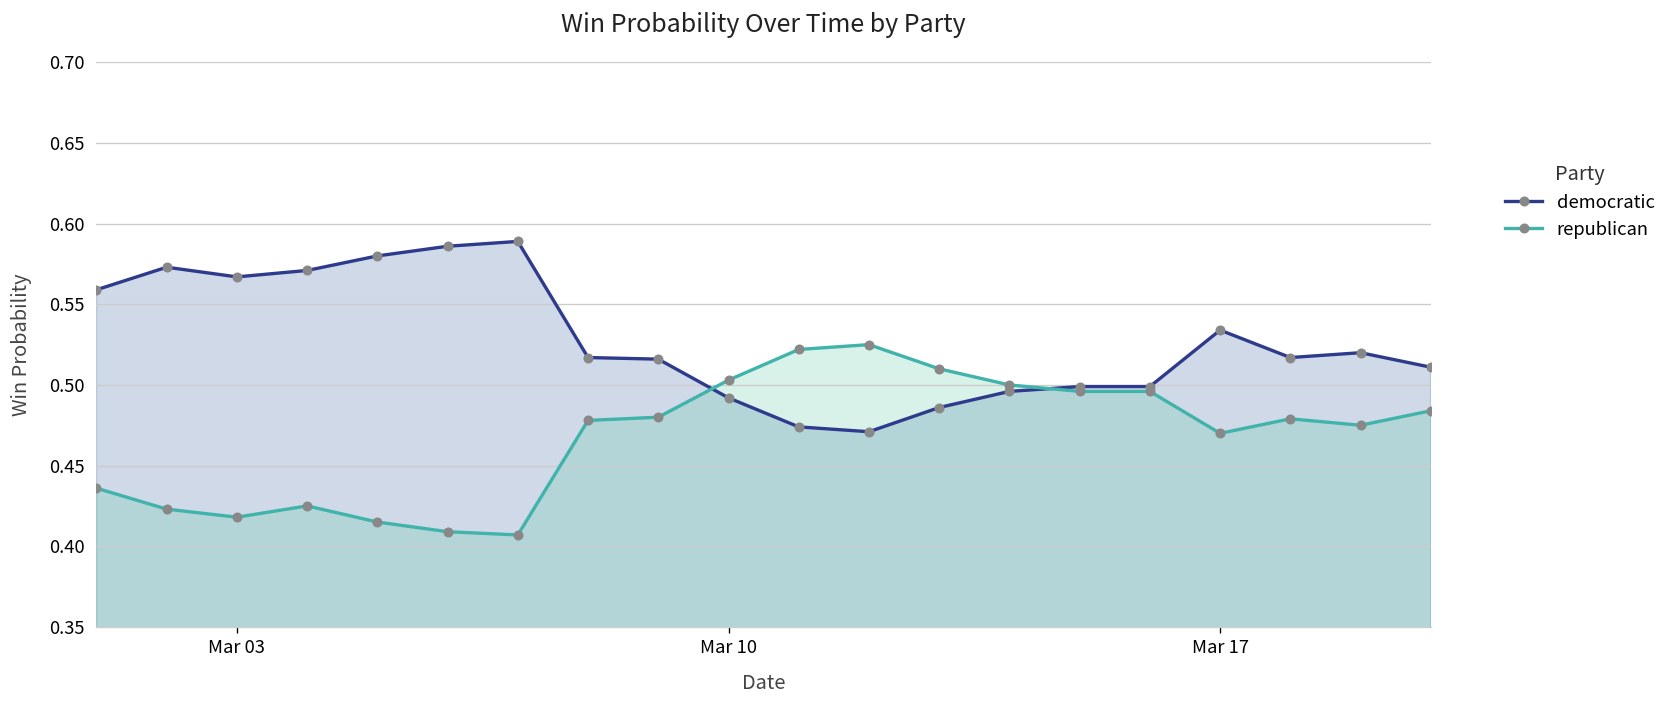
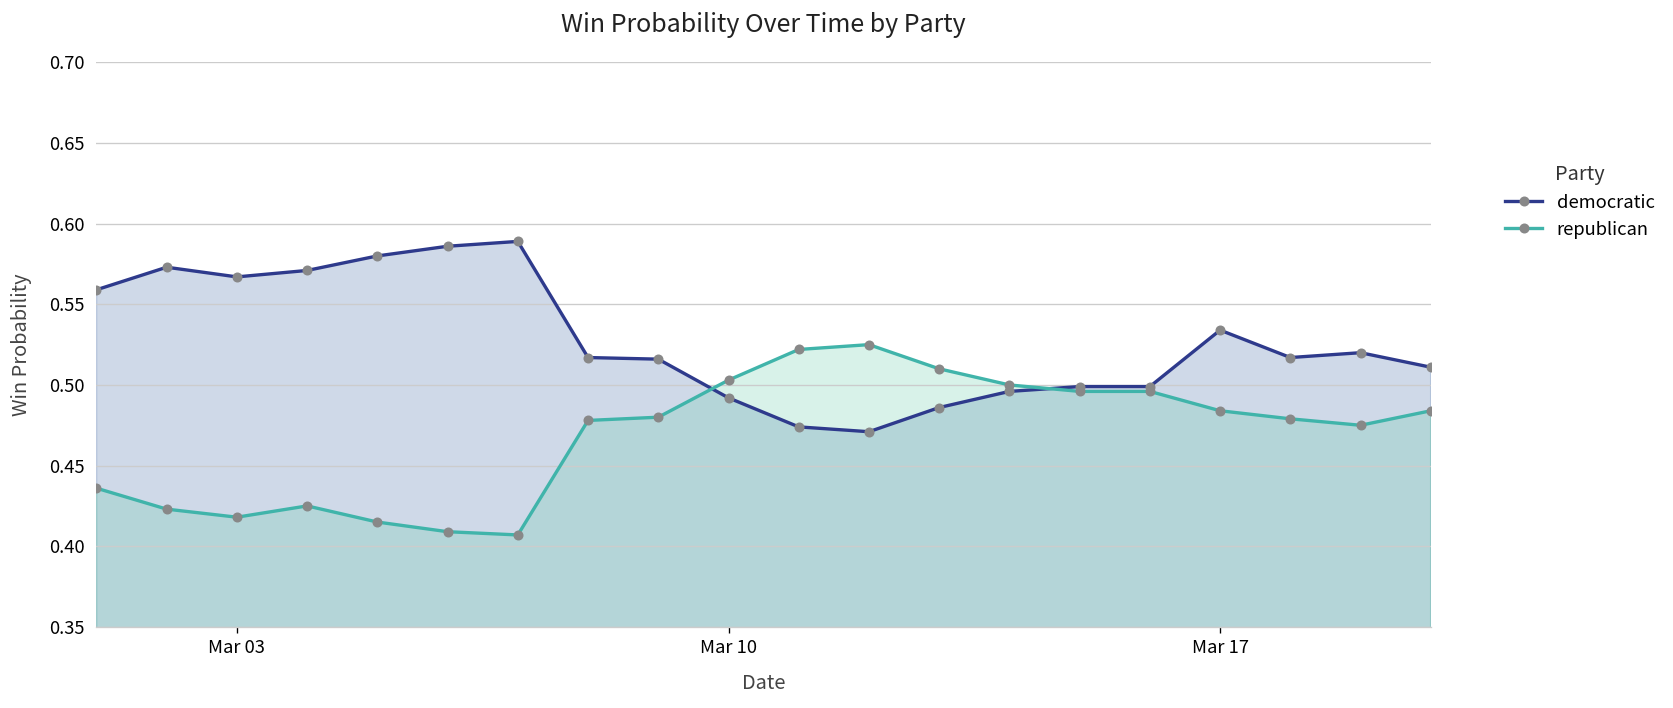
  {
    "democratic": {
      "Mar 03": 0.567,
      "Mar 10": 0.492,
      "Mar 17": 0.534
    },
    "republican": {
      "Mar 03": 0.418,
      "Mar 10": 0.503,
-     "Mar 17": 0.470
+     "Mar 17": 0.484
    }
  }
